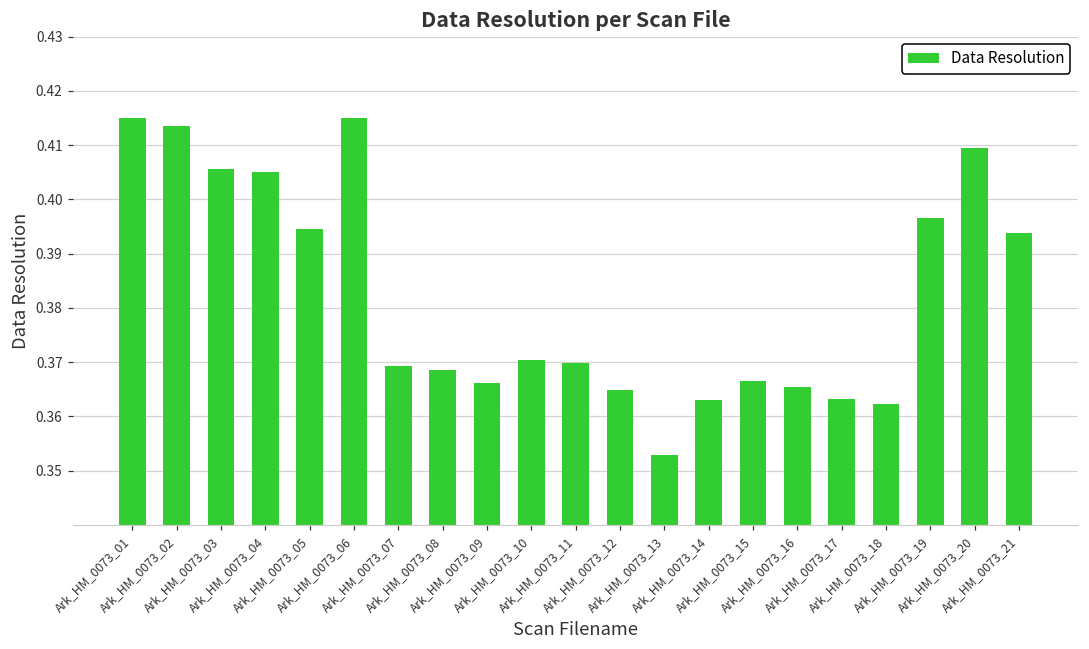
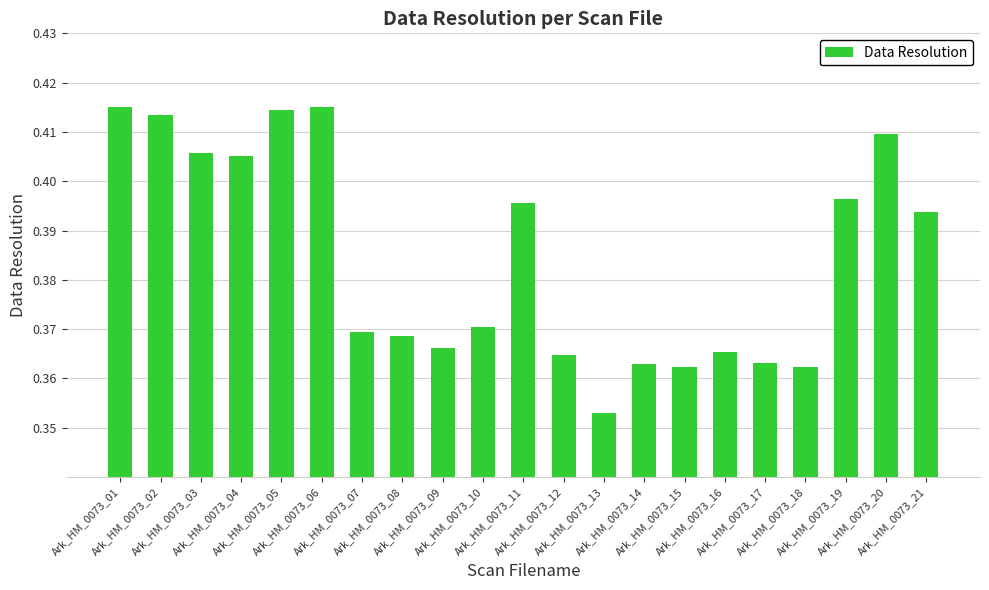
  {
    "Ark_HM_0073_01": 0.415,
    "Ark_HM_0073_02": 0.413,
    "Ark_HM_0073_03": 0.406,
    "Ark_HM_0073_04": 0.405,
-   "Ark_HM_0073_05": 0.395,
+   "Ark_HM_0073_05": 0.414,
    "Ark_HM_0073_06": 0.415,
    "Ark_HM_0073_07": 0.369,
    "Ark_HM_0073_08": 0.369,
    "Ark_HM_0073_09": 0.366,
    "Ark_HM_0073_10": 0.370,
-   "Ark_HM_0073_11": 0.370,
+   "Ark_HM_0073_11": 0.396,
    "Ark_HM_0073_12": 0.365,
    "Ark_HM_0073_13": 0.353,
    "Ark_HM_0073_14": 0.363,
-   "Ark_HM_0073_15": 0.366,
+   "Ark_HM_0073_15": 0.362,
    "Ark_HM_0073_16": 0.365,
    "Ark_HM_0073_17": 0.363,
    "Ark_HM_0073_18": 0.362,
    "Ark_HM_0073_19": 0.396,
    "Ark_HM_0073_20": 0.410,
    "Ark_HM_0073_21": 0.394
  }
